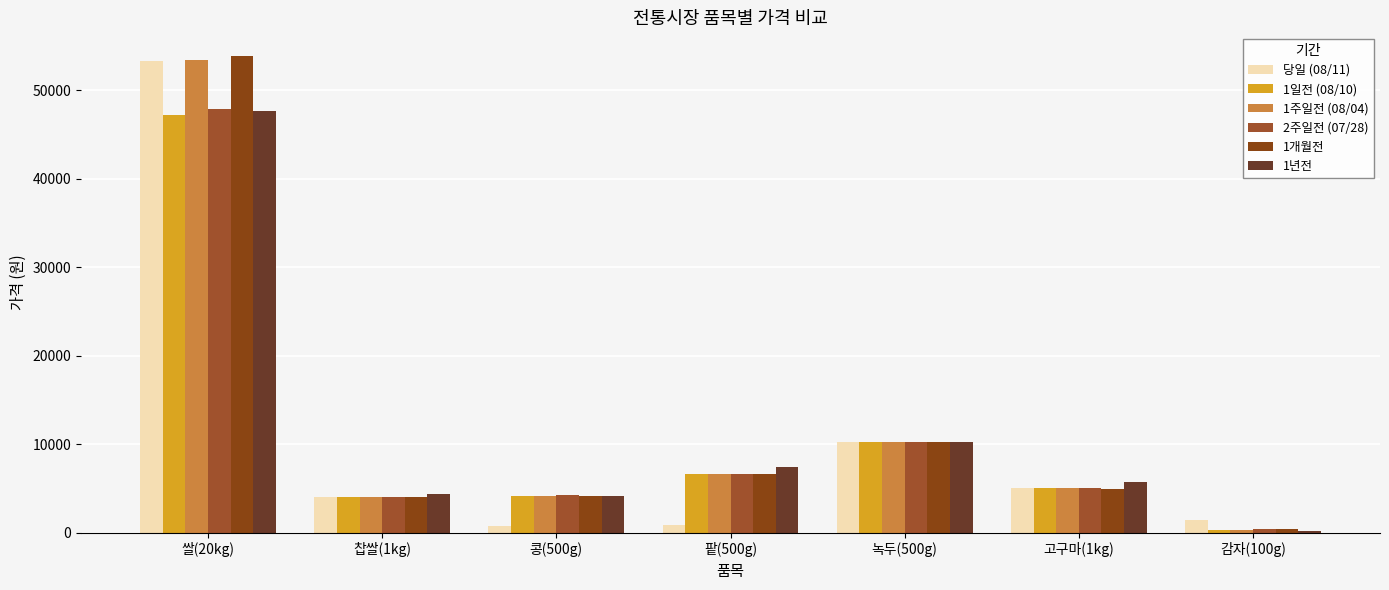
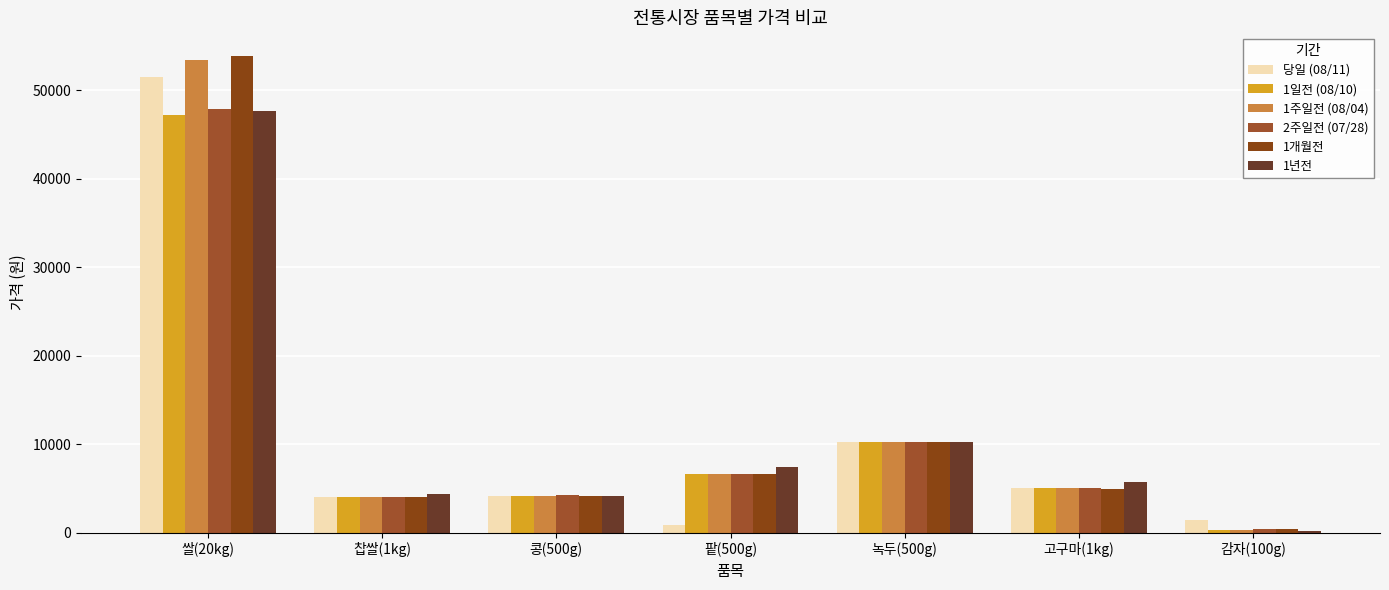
  {
    "당일 (08/11)": {
-     "쌀(20kg)": 53000,
+     "쌀(20kg)": 52000,
      "찹쌀(1kg)": 4000,
-     "콩(500g)": 1000,
+     "콩(500g)": 4000,
      "팥(500g)": 1000,
      "녹두(500g)": 10000,
      "고구마(1kg)": 5000,
      "감자(100g)": 1000
    }
  }
